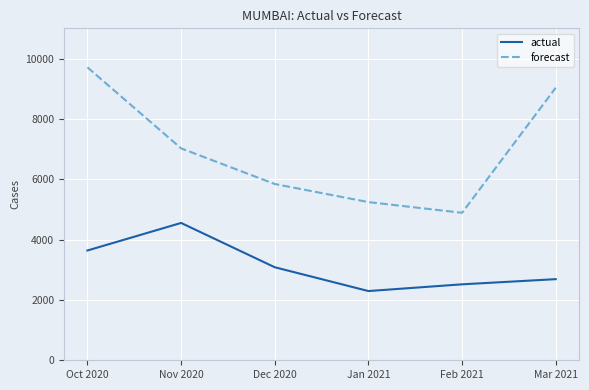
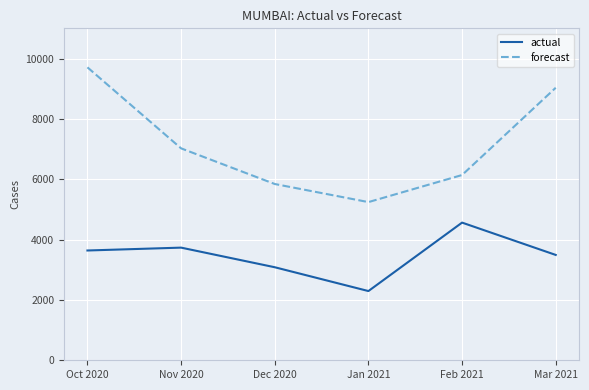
  {
    "actual": {
      "Oct 2020": 3600,
-     "Nov 2020": 4600,
+     "Nov 2020": 3700,
      "Dec 2020": 3100,
      "Jan 2021": 2300,
-     "Feb 2021": 2500,
-     "Mar 2021": 2700
+     "Feb 2021": 4600,
+     "Mar 2021": 3500
    },
    "forecast": {
      "Oct 2020": 9700,
      "Nov 2020": 7000,
      "Dec 2020": 5800,
      "Jan 2021": 5200,
-     "Feb 2021": 4900,
+     "Feb 2021": 6100,
      "Mar 2021": 9000
    }
  }
